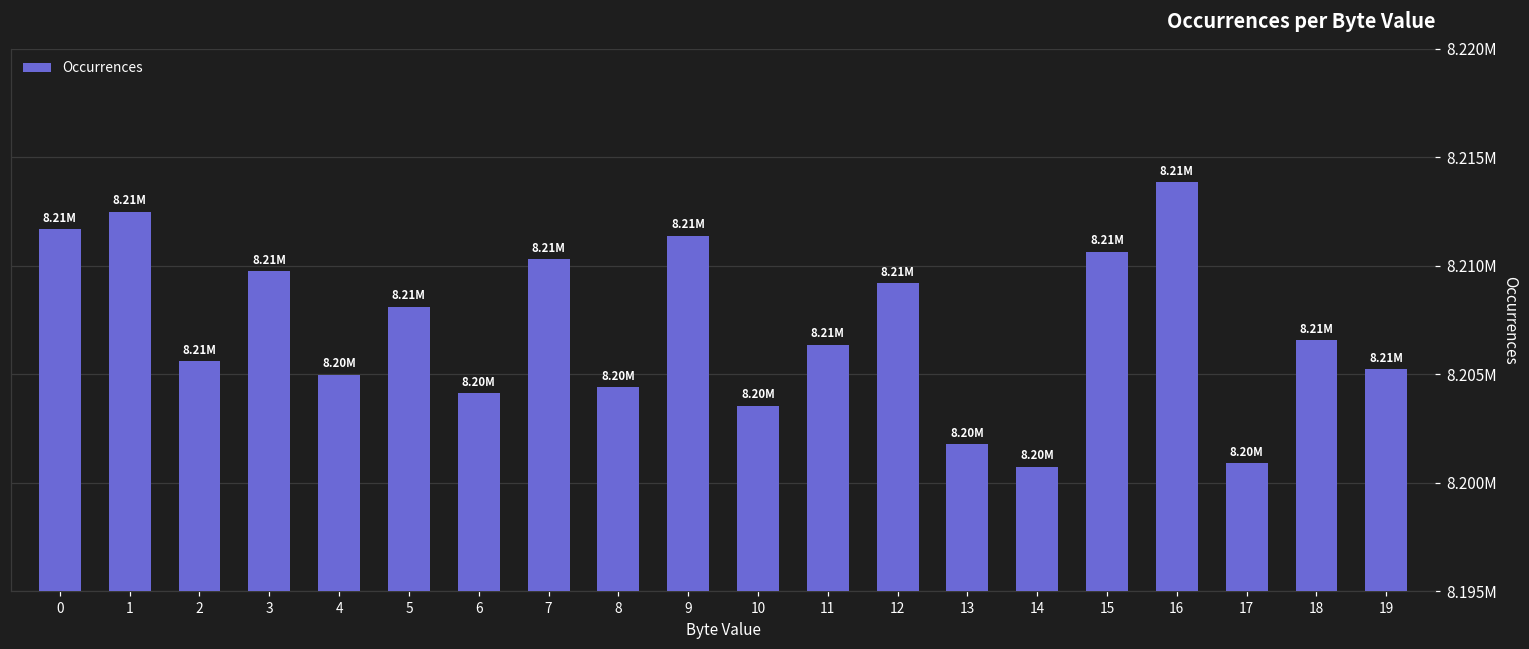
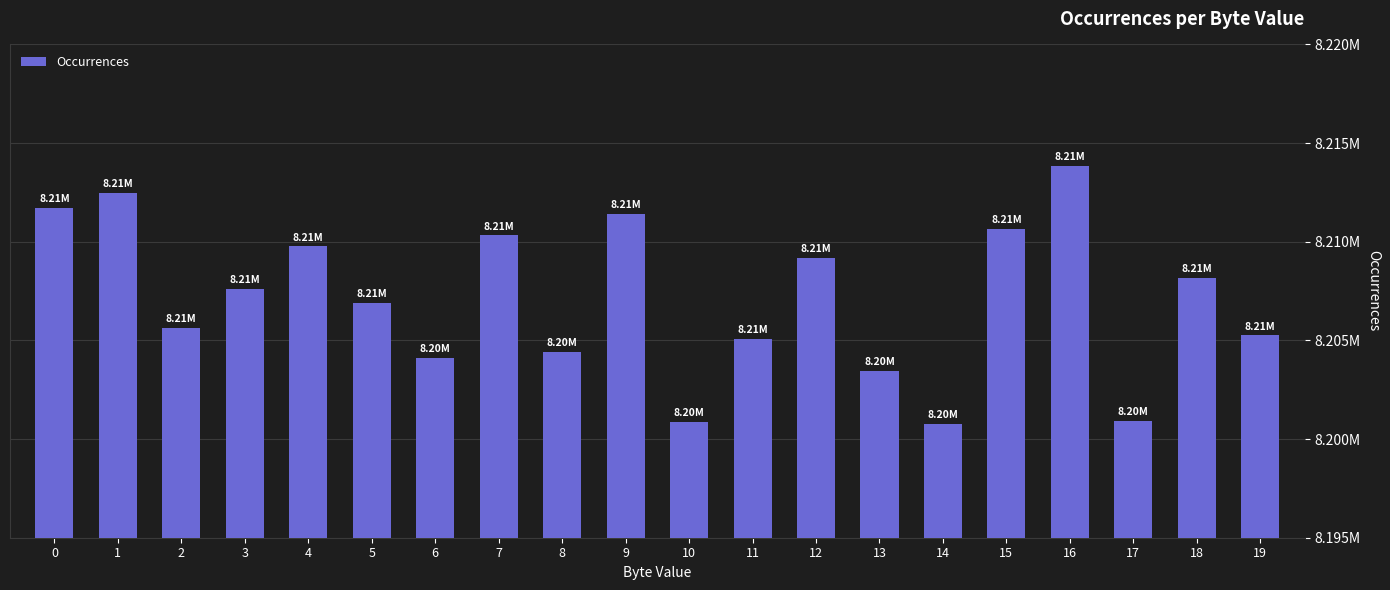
  {
    "0": "8.21M",
    "1": "8.21M",
    "2": "8.21M",
-   "3": "8209800",
-   "4": "8.20M",
-   "5": "8208100",
+   "3": "8207600",
+   "4": "8.21M",
+   "5": "8206900",
    "6": "8.20M",
    "7": "8.21M",
    "8": "8.20M",
    "9": "8.21M",
-   "10": "8203600",
-   "11": "8206400",
+   "10": "8200800",
+   "11": "8205100",
    "12": "8.21M",
-   "13": "8201800",
+   "13": "8203400",
    "14": "8.20M",
    "15": "8.21M",
    "16": "8.21M",
    "17": "8.20M",
-   "18": "8206600",
+   "18": "8208100",
    "19": "8.21M"
  }
